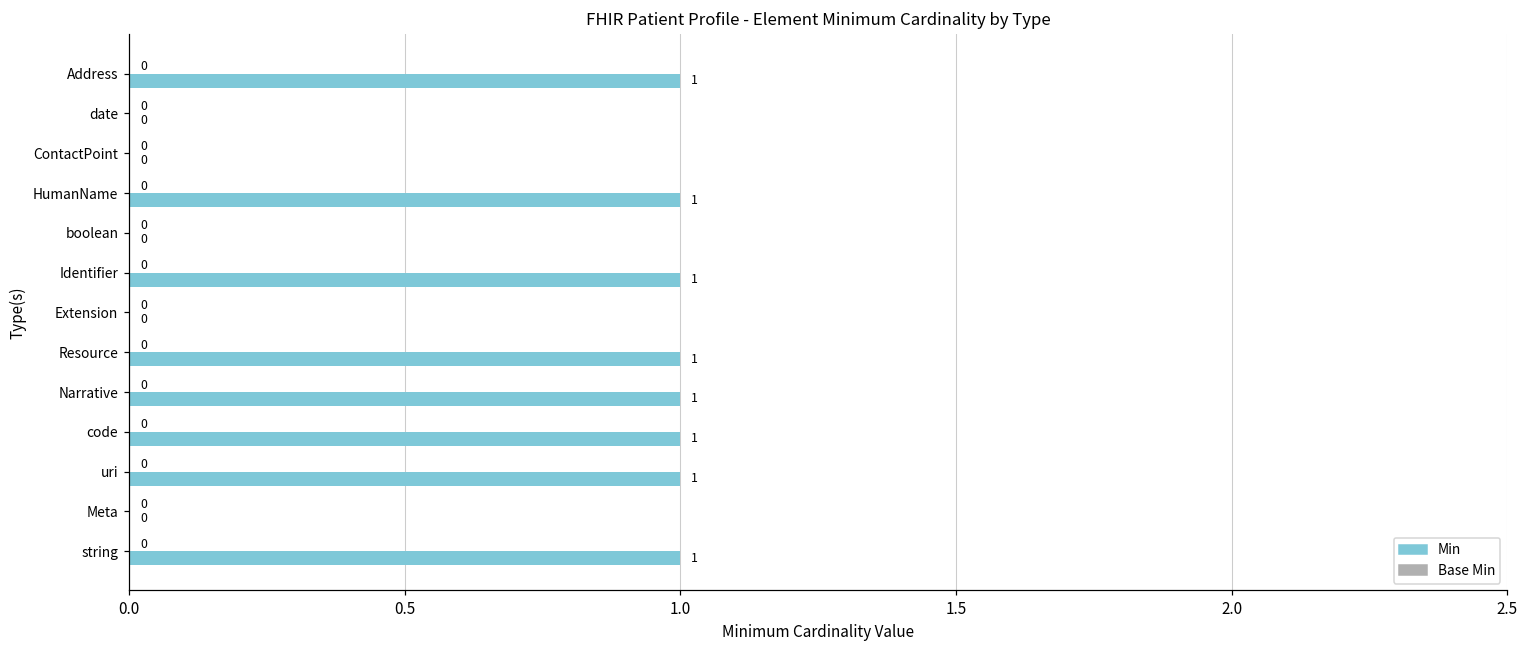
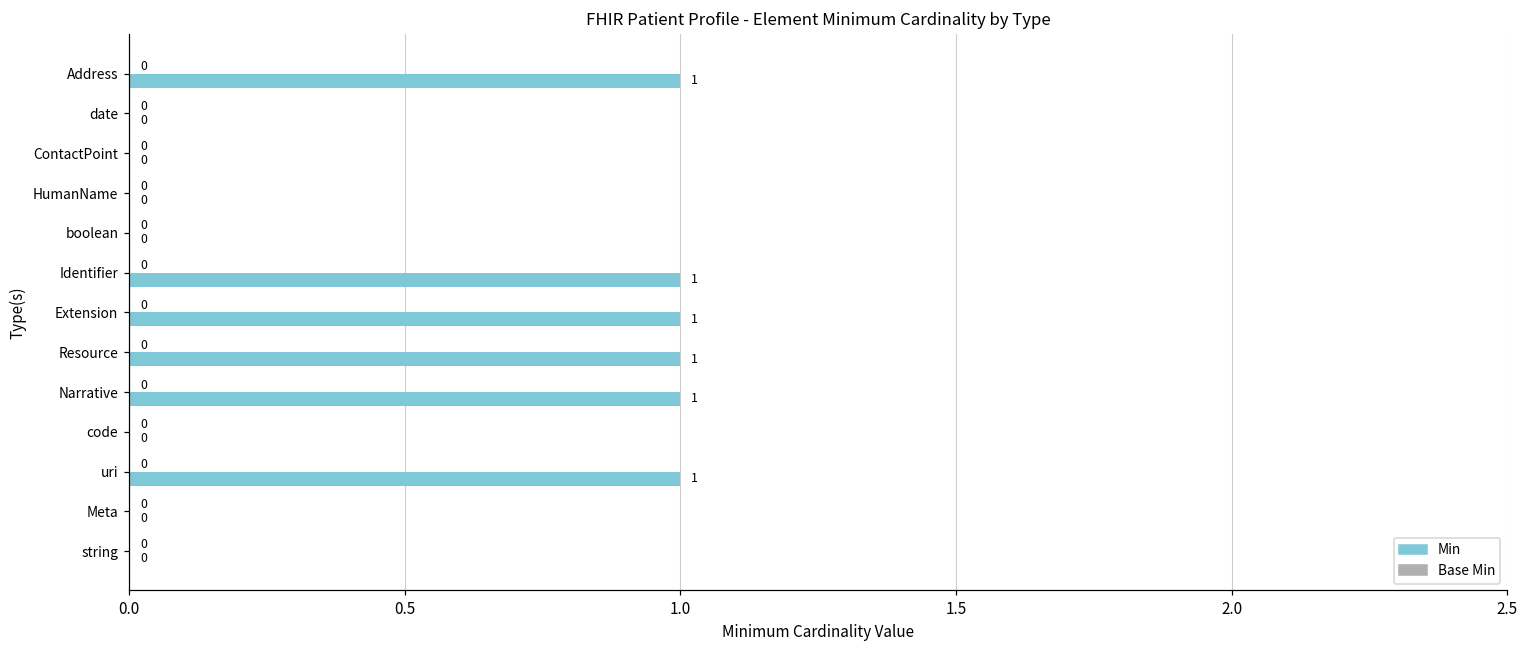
  {
    "Min": {
      "Address": 1,
      "date": 0,
      "ContactPoint": 0,
-     "HumanName": 1,
+     "HumanName": 0,
      "boolean": 0,
      "Identifier": 1,
-     "Extension": 0,
+     "Extension": 1,
      "Resource": 1,
      "Narrative": 1,
-     "code": 1,
+     "code": 0,
      "uri": 1,
      "Meta": 0,
-     "string": 1
+     "string": 0
    },
    "Base Min": {
      "Address": 0,
      "date": 0,
      "ContactPoint": 0,
      "HumanName": 0,
      "boolean": 0,
      "Identifier": 0,
      "Extension": 0,
      "Resource": 0,
      "Narrative": 0,
      "code": 0,
      "uri": 0,
      "Meta": 0,
      "string": 0
    }
  }
